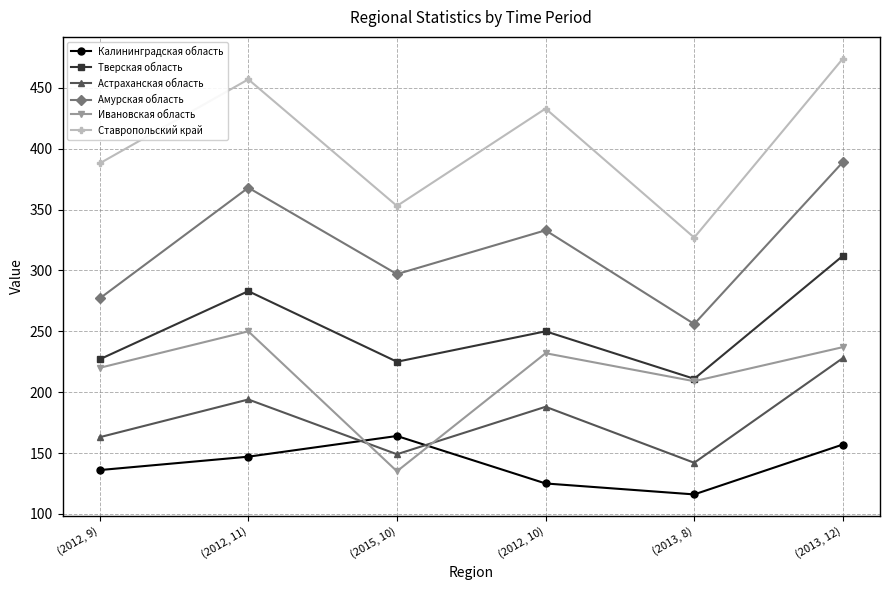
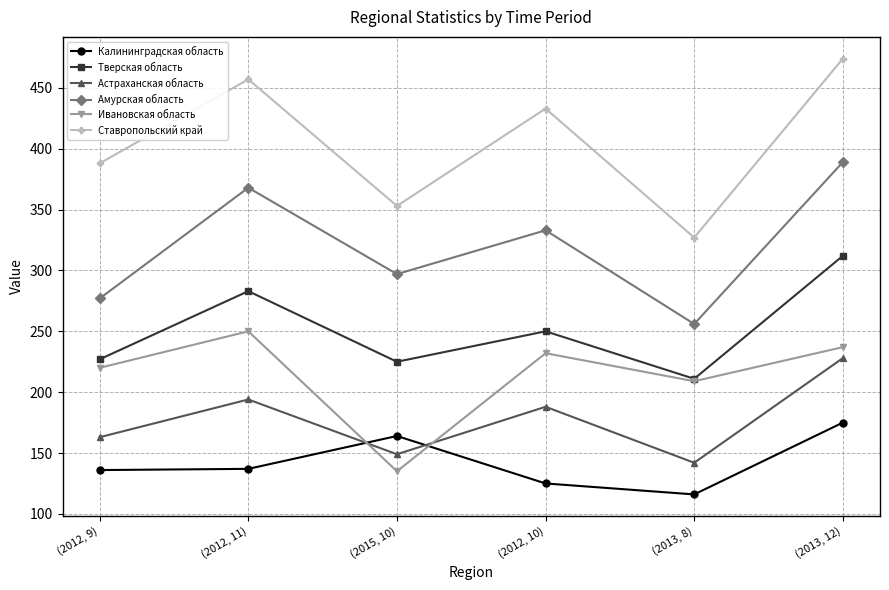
  {
    "Калининградская область": {
      "(2012, 9)": 136,
-     "(2012, 11)": 147,
+     "(2012, 11)": 137,
      "(2015, 10)": 164,
      "(2012, 10)": 125,
      "(2013, 8)": 116,
-     "(2013, 12)": 157
+     "(2013, 12)": 175
    }
  }
